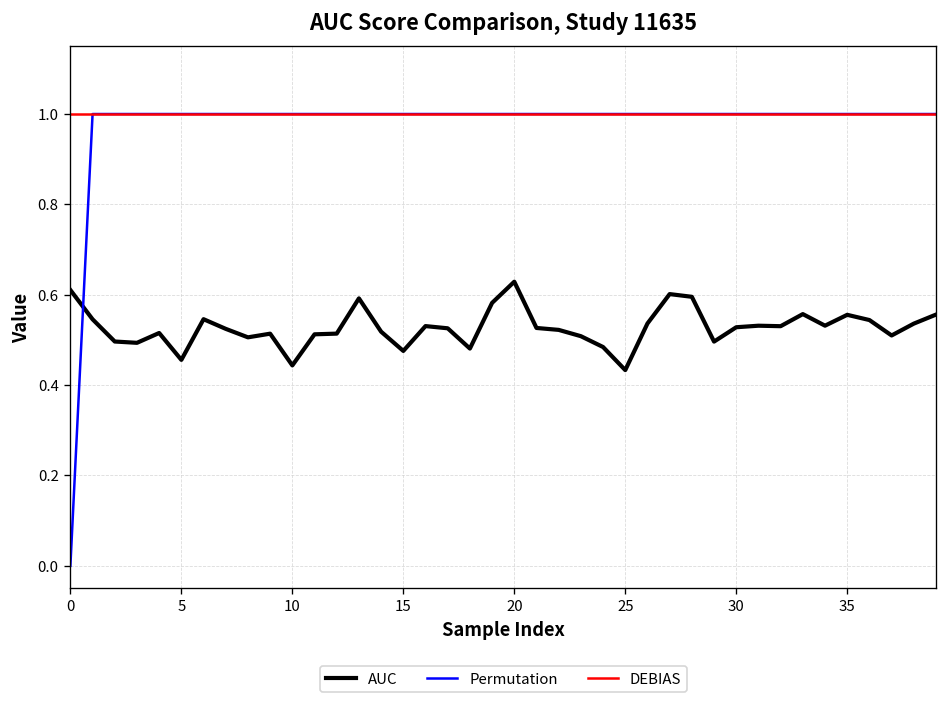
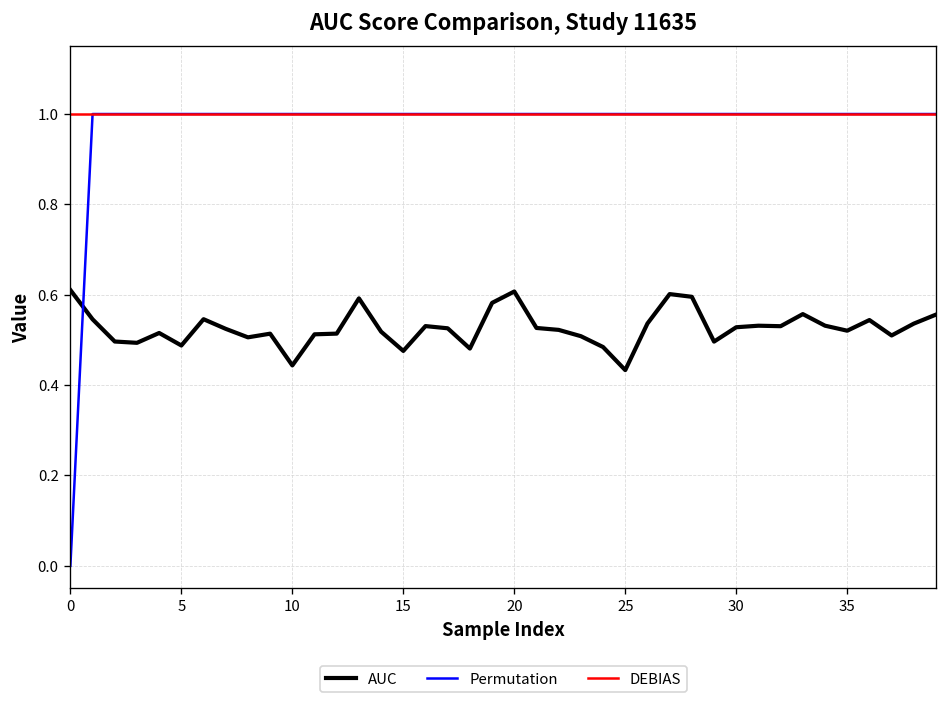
  {
    "AUC": {
      "0": 0.61,
-     "5": 0.46,
+     "5": 0.49,
      "10": 0.44,
      "15": 0.48,
-     "20": 0.63,
+     "20": 0.61,
      "25": 0.43,
      "30": 0.53,
-     "35": 0.56
+     "35": 0.52
    },
    "Permutation": {
      "0": 0.00
    },
    "DEBIAS": {
      "0": 1.00
    }
  }
